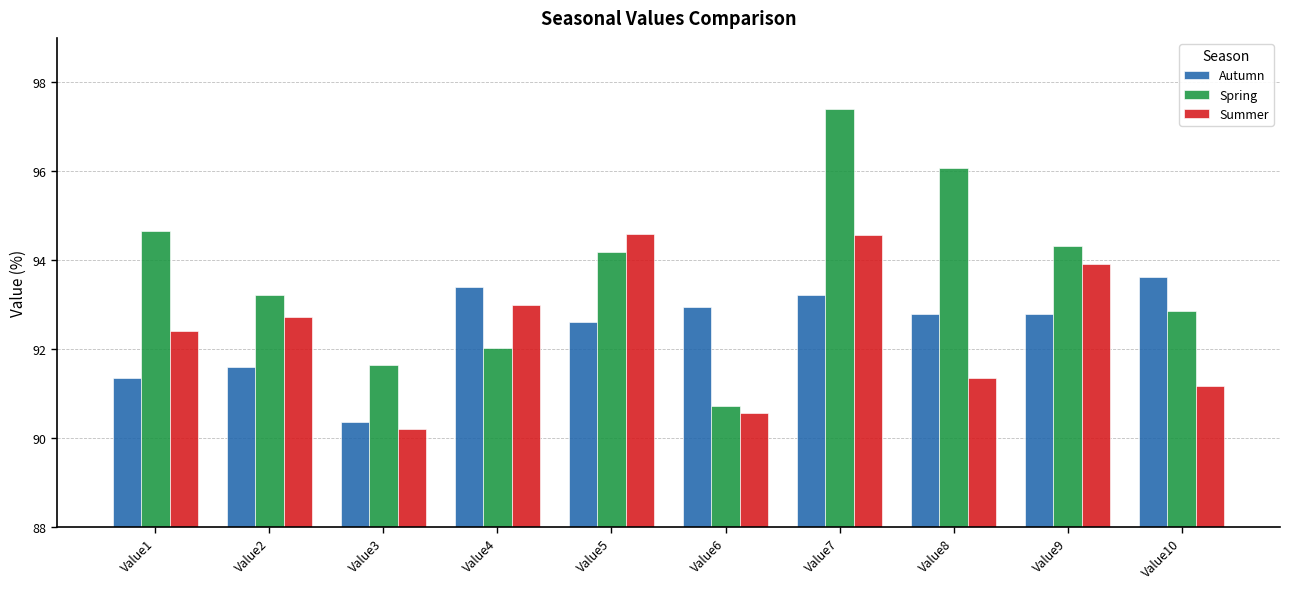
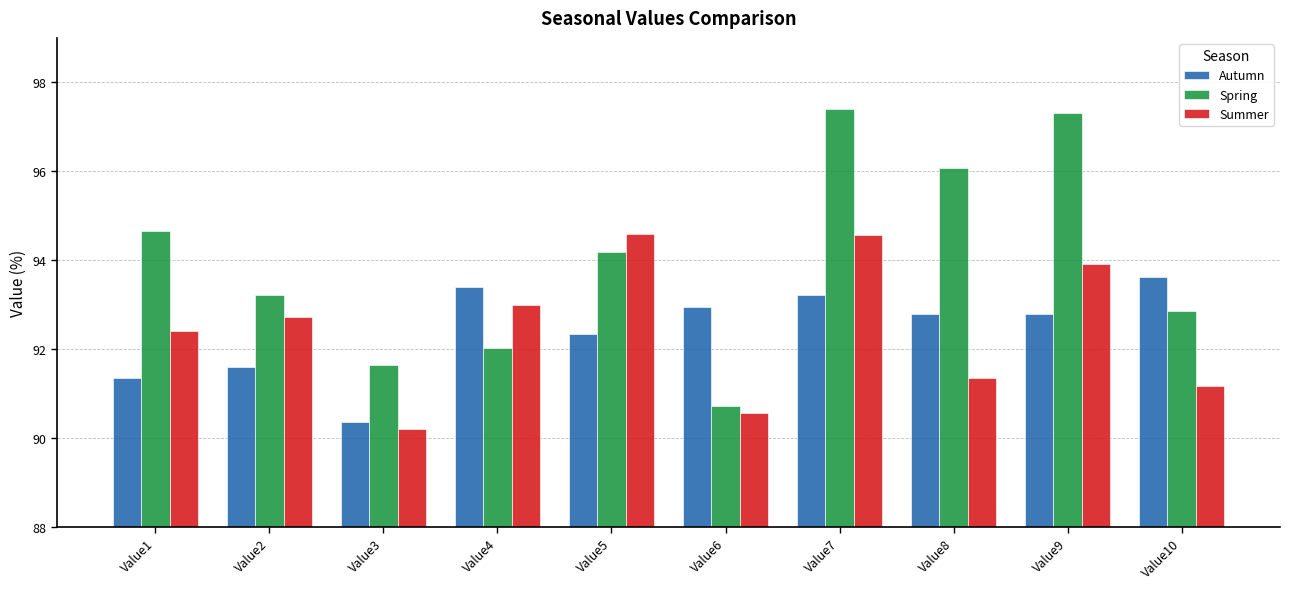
  {
    "Autumn": {
      "Value1": 91.3,
      "Value2": 91.6,
      "Value3": 90.4,
      "Value4": 93.4,
-     "Value5": 92.6,
+     "Value5": 92.3,
      "Value6": 93.0,
      "Value7": 93.2,
      "Value8": 92.8,
      "Value9": 92.8,
      "Value10": 93.6
    },
    "Spring": {
      "Value1": 94.7,
      "Value2": 93.2,
      "Value3": 91.6,
      "Value4": 92.0,
      "Value5": 94.2,
      "Value6": 90.7,
      "Value7": 97.4,
      "Value8": 96.1,
-     "Value9": 94.3,
+     "Value9": 97.3,
      "Value10": 92.9
    },
    "Summer": {
      "Value1": 92.4,
      "Value2": 92.7,
      "Value3": 90.2,
      "Value4": 93.0,
      "Value5": 94.6,
      "Value6": 90.6,
      "Value7": 94.6,
      "Value8": 91.4,
      "Value9": 93.9,
      "Value10": 91.2
    }
  }
